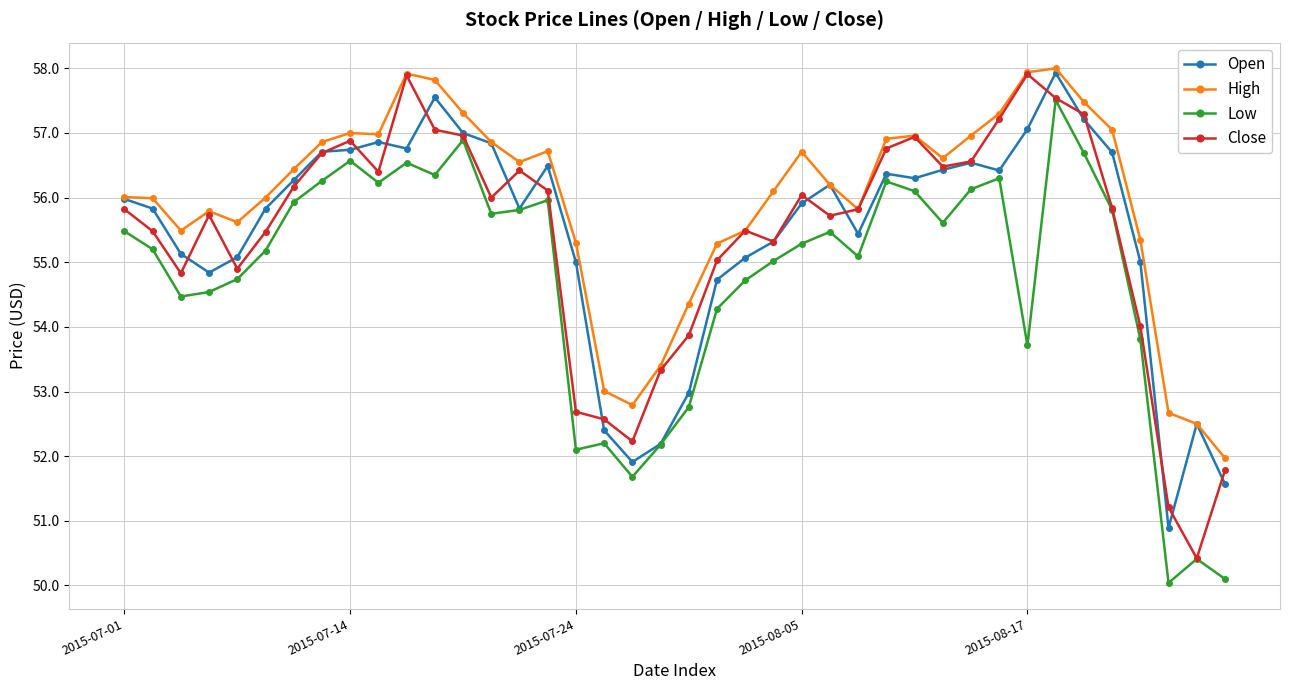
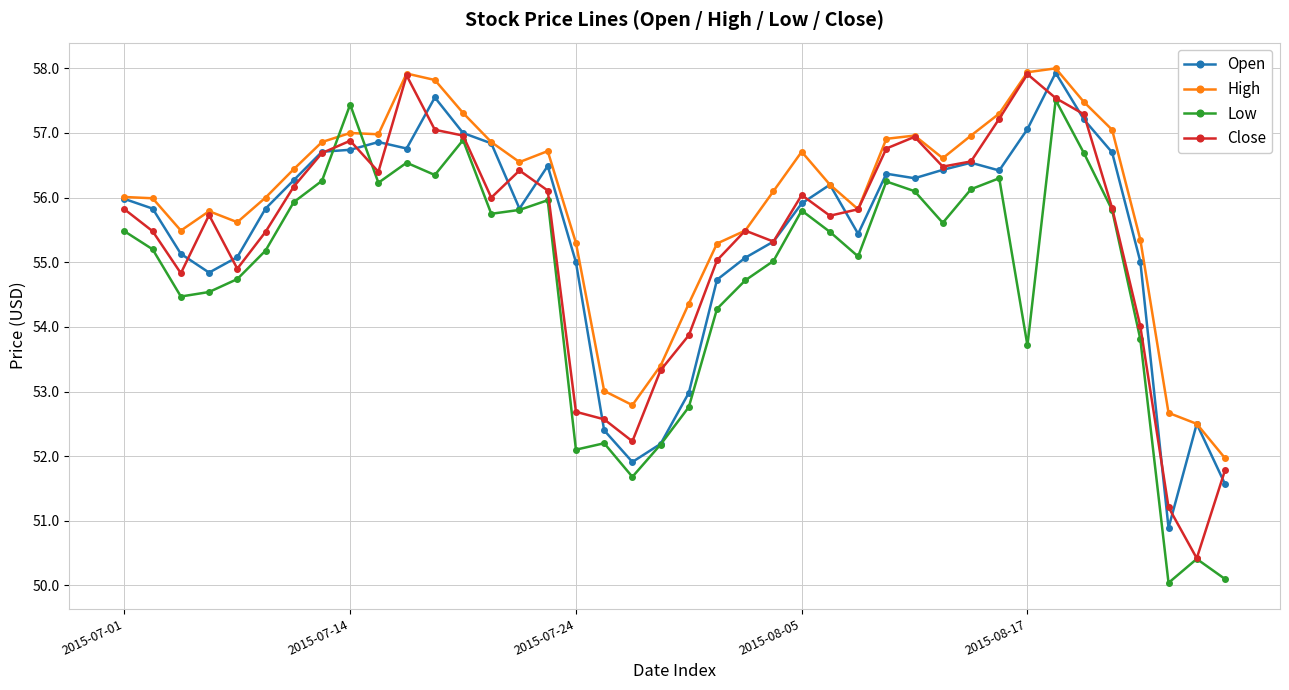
  {
    "Open": {
      "2015-07-14": 56.7,
      "2015-07-24": 55.0,
      "2015-08-05": 55.9,
      "2015-08-17": 57.1
    },
    "High": {
      "2015-07-14": 57.0,
      "2015-07-24": 55.3,
      "2015-08-05": 56.7
    },
    "Low": {
      "2015-07-01": 55.5,
-     "2015-07-14": 56.6,
+     "2015-07-14": 57.4,
      "2015-07-24": 52.1,
-     "2015-08-05": 55.3,
+     "2015-08-05": 55.8,
      "2015-08-17": 53.7
    },
    "Close": {
      "2015-07-01": 55.8,
      "2015-07-14": 56.9,
      "2015-07-24": 52.7,
      "2015-08-05": 56.0
    }
  }
